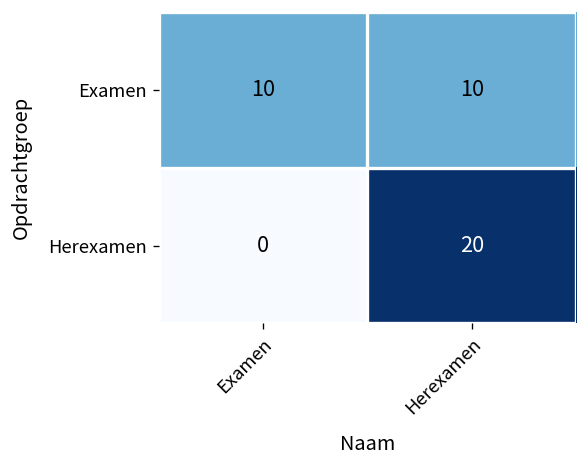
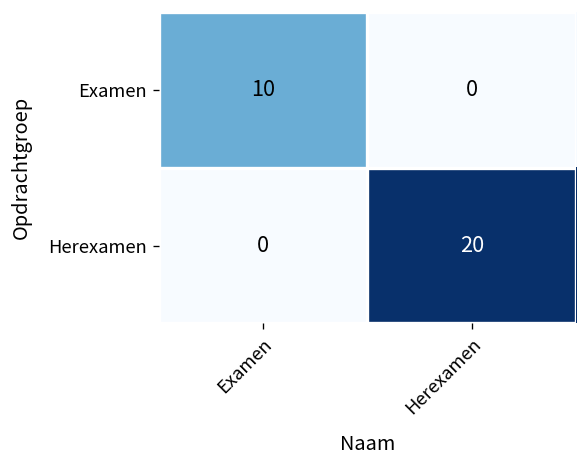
  {
    "Examen": {
      "Examen": 10,
-     "Herexamen": 10
+     "Herexamen": 0
    },
    "Herexamen": {
      "Examen": 0,
      "Herexamen": 20
    }
  }
